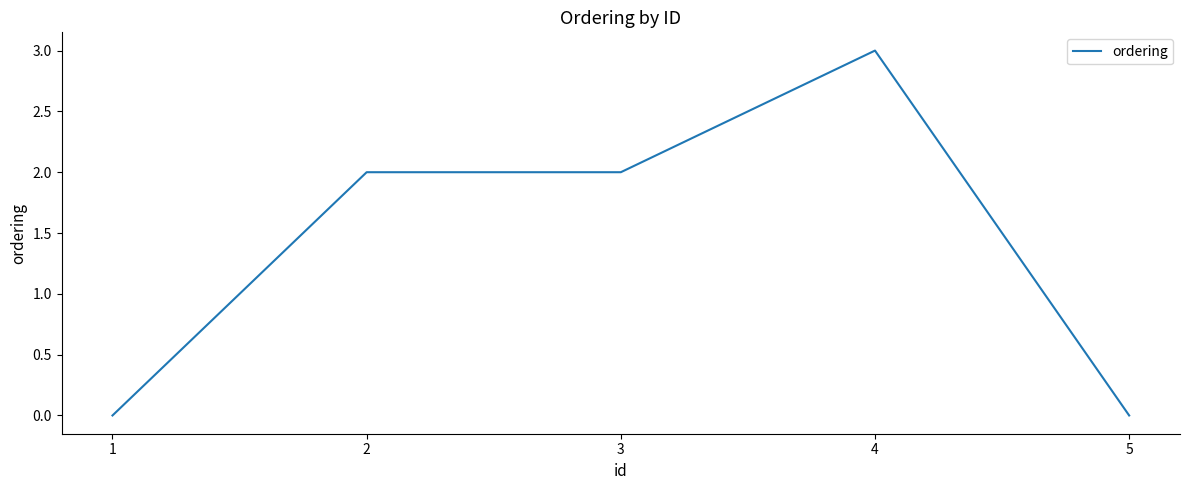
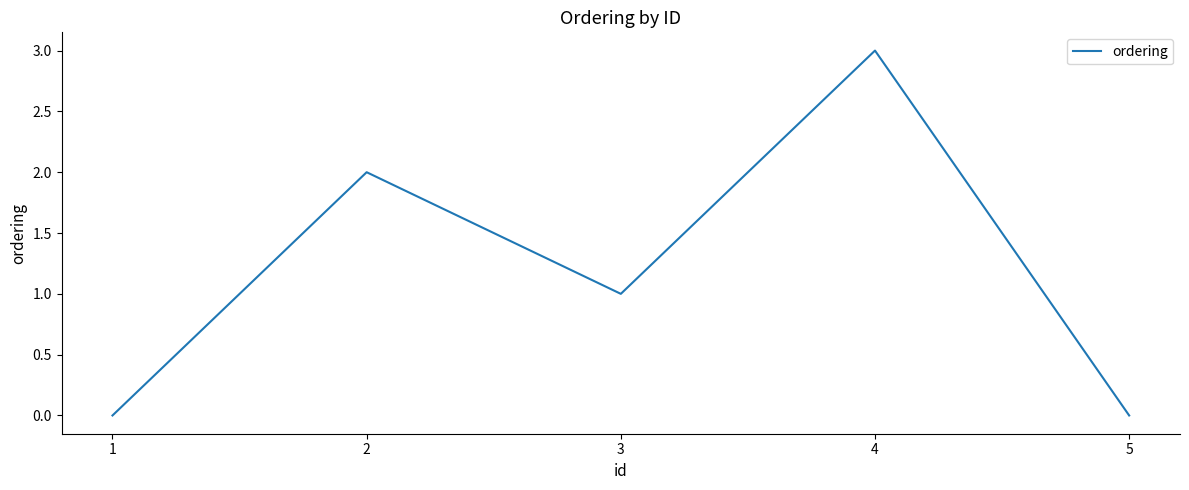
  {
    "1": 0,
    "2": 2,
-   "3": 2,
+   "3": 1,
    "4": 3,
    "5": 0
  }
